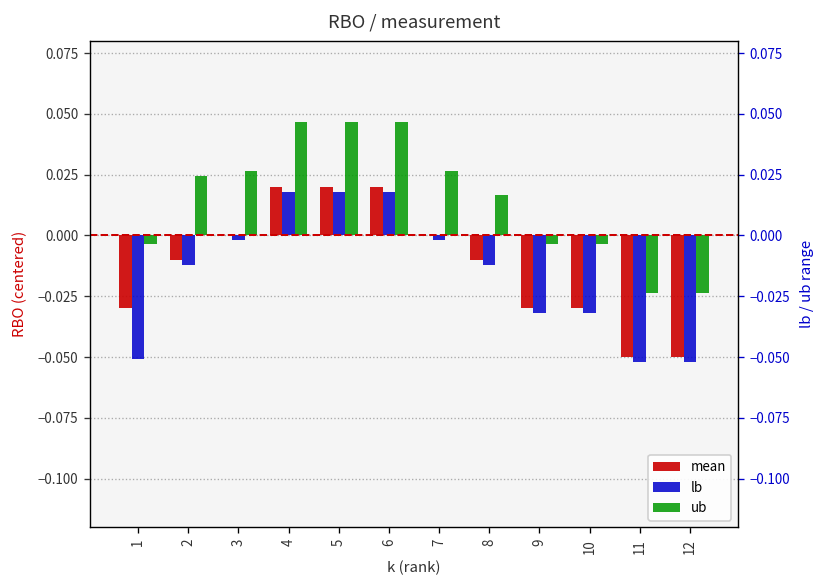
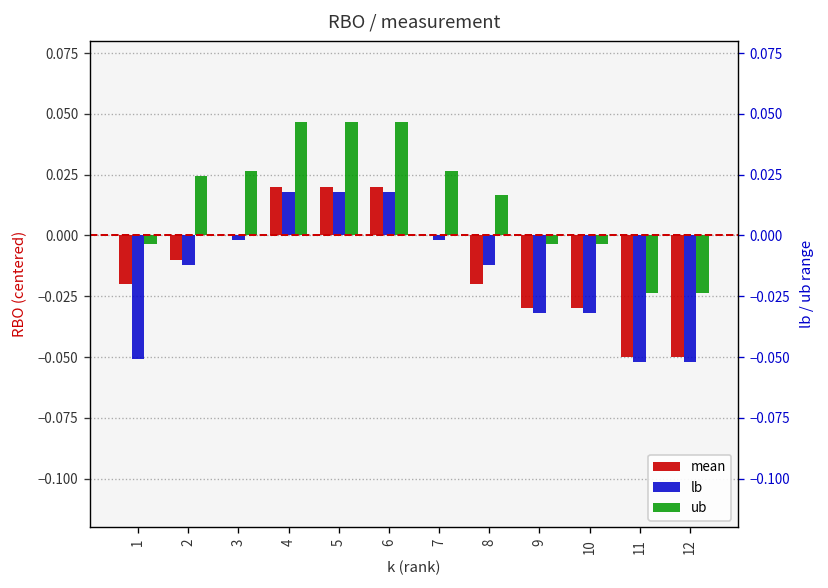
  {
    "mean": {
-     "1": -0.030,
+     "1": -0.020,
      "2": -0.010,
      "3": 0.000,
      "4": 0.020,
      "5": 0.020,
      "6": 0.020,
      "7": 0.000,
-     "8": -0.010,
+     "8": -0.020,
      "9": -0.030,
      "10": -0.030,
      "11": -0.050,
      "12": -0.050
    },
    "lb": {
      "1": -0.051,
      "2": -0.012,
      "3": -0.002,
      "4": 0.018,
      "5": 0.018,
      "6": 0.018,
      "7": -0.002,
      "8": -0.012,
      "9": -0.032,
      "10": -0.032,
      "11": -0.052,
      "12": -0.052
    },
    "ub": {
      "1": -0.003,
      "2": 0.024,
      "3": 0.027,
      "4": 0.047,
      "5": 0.047,
      "6": 0.047,
      "7": 0.027,
      "8": 0.017,
      "9": -0.003,
      "10": -0.003,
      "11": -0.023,
      "12": -0.023
    }
  }
